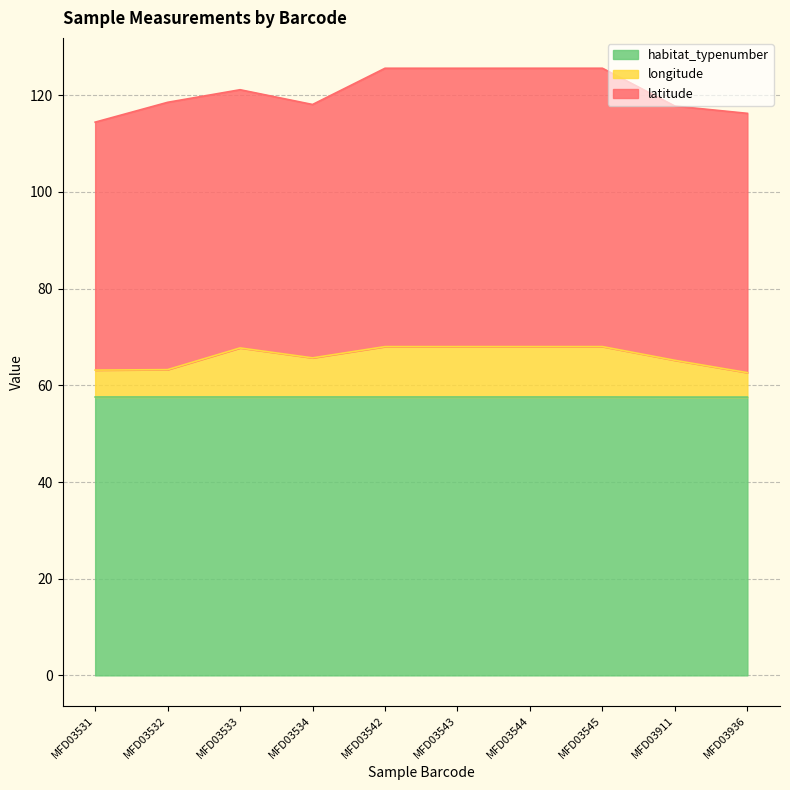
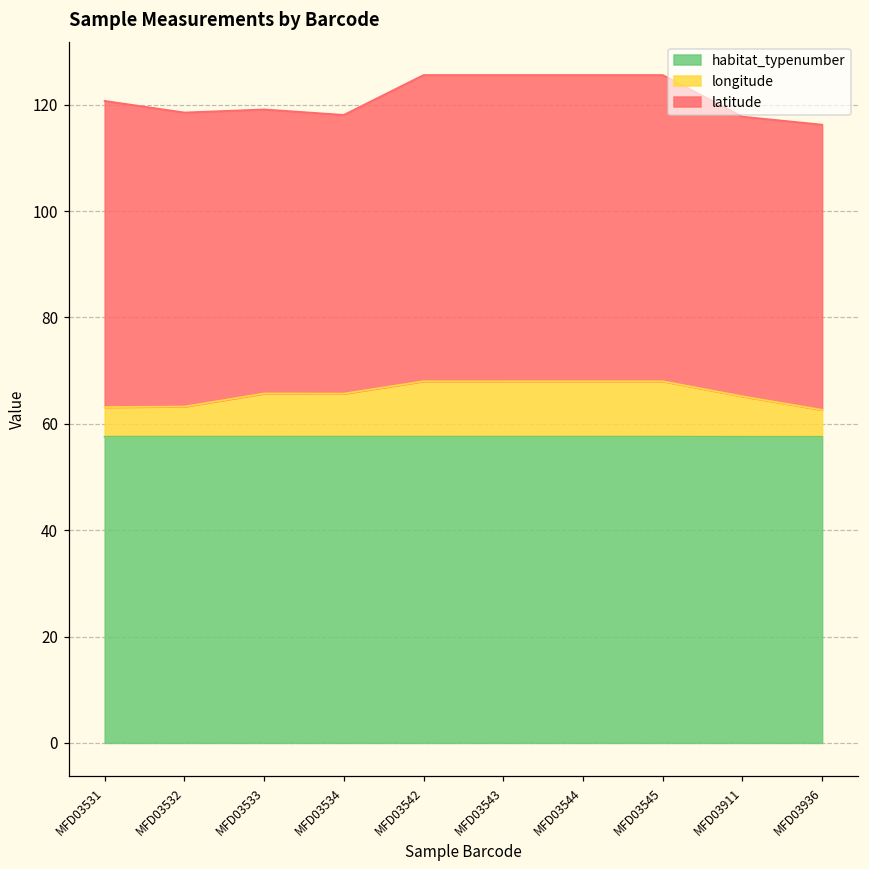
  {
    "habitat_typenumber": {
      "MFD03531": 58,
      "MFD03532": 58,
      "MFD03533": 58,
      "MFD03534": 58,
      "MFD03542": 58,
      "MFD03543": 58,
      "MFD03544": 58,
      "MFD03545": 58,
      "MFD03911": 58,
      "MFD03936": 58
    },
    "longitude": {
      "MFD03531": 6,
      "MFD03532": 6,
-     "MFD03533": 10,
+     "MFD03533": 8,
      "MFD03534": 8,
      "MFD03542": 10,
      "MFD03543": 10,
      "MFD03544": 10,
      "MFD03545": 10,
      "MFD03911": 8,
      "MFD03936": 5
    },
    "latitude": {
-     "MFD03531": 51,
+     "MFD03531": 58,
      "MFD03532": 55,
      "MFD03533": 53,
      "MFD03534": 52,
      "MFD03542": 58,
      "MFD03543": 58,
      "MFD03544": 58,
      "MFD03545": 58,
      "MFD03911": 53,
      "MFD03936": 54
    }
  }
